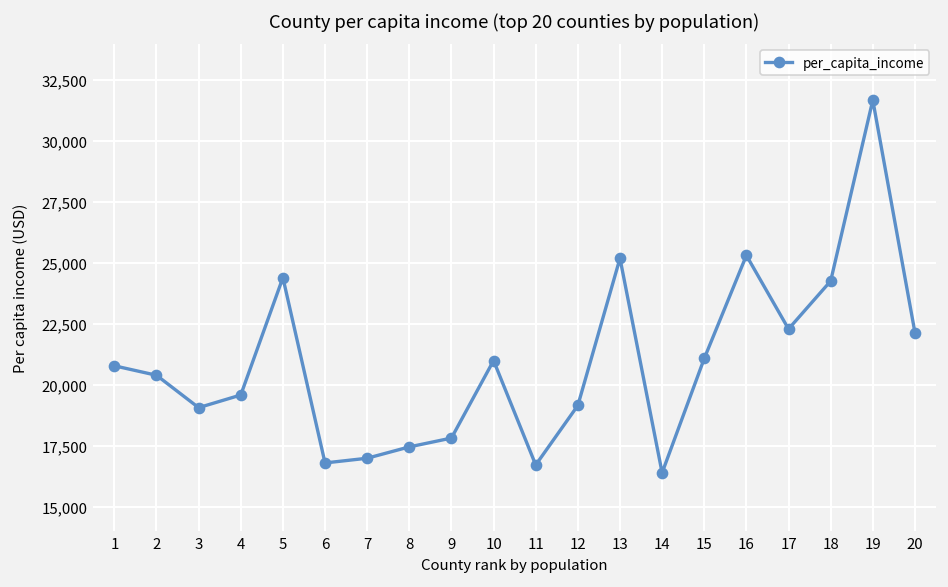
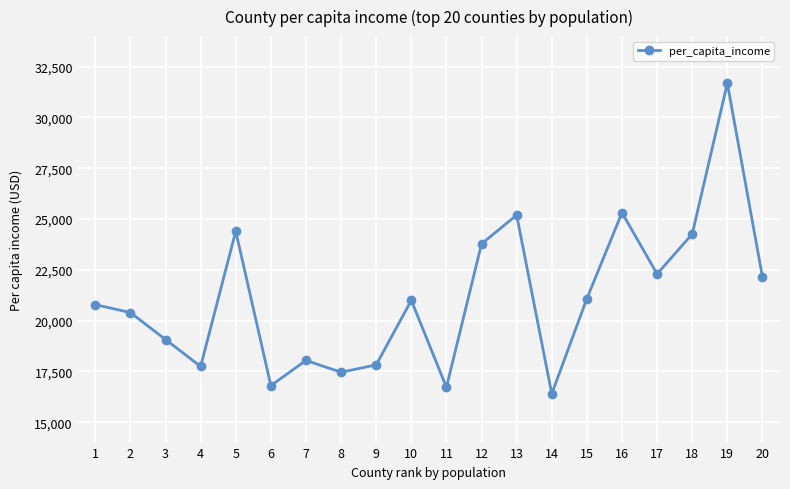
  {
    "1": "20,800",
    "2": "20,400",
    "3": "19,100",
-   "4": "19,600",
+   "4": "17,700",
    "5": "24,400",
    "6": "16,800",
-   "7": "17,000",
+   "7": "18,000",
    "8": "17,500",
    "9": "17,800",
    "10": "21,000",
    "11": "16,700",
-   "12": "19,200",
+   "12": "23,800",
    "13": "25,200",
    "14": "16,400",
    "15": "21,100",
    "16": "25,300",
    "17": "22,300",
    "18": "24,300",
    "19": "31,700",
    "20": "22,100"
  }
